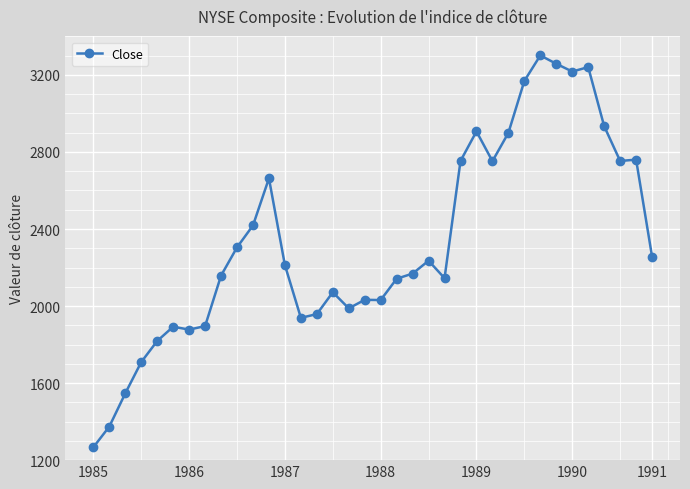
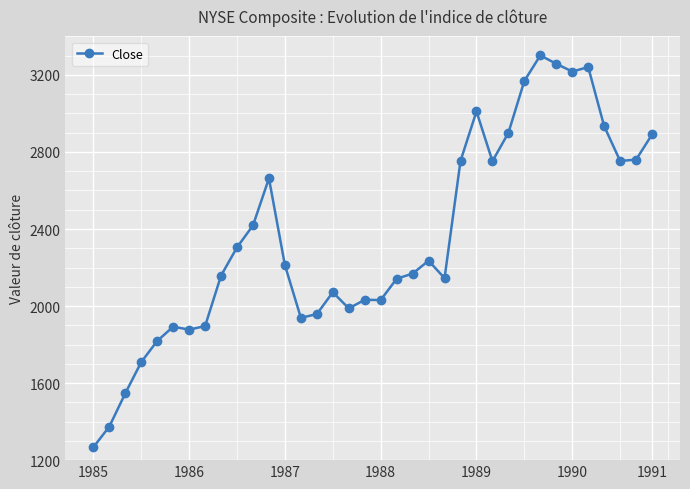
  {
    "1985": 1270,
    "1986": 1880,
    "1987": 2210,
    "1988": 2030,
-   "1989": 2910,
+   "1989": 3010,
    "1990": 3220,
-   "1991": 2260
+   "1991": 2890
  }
